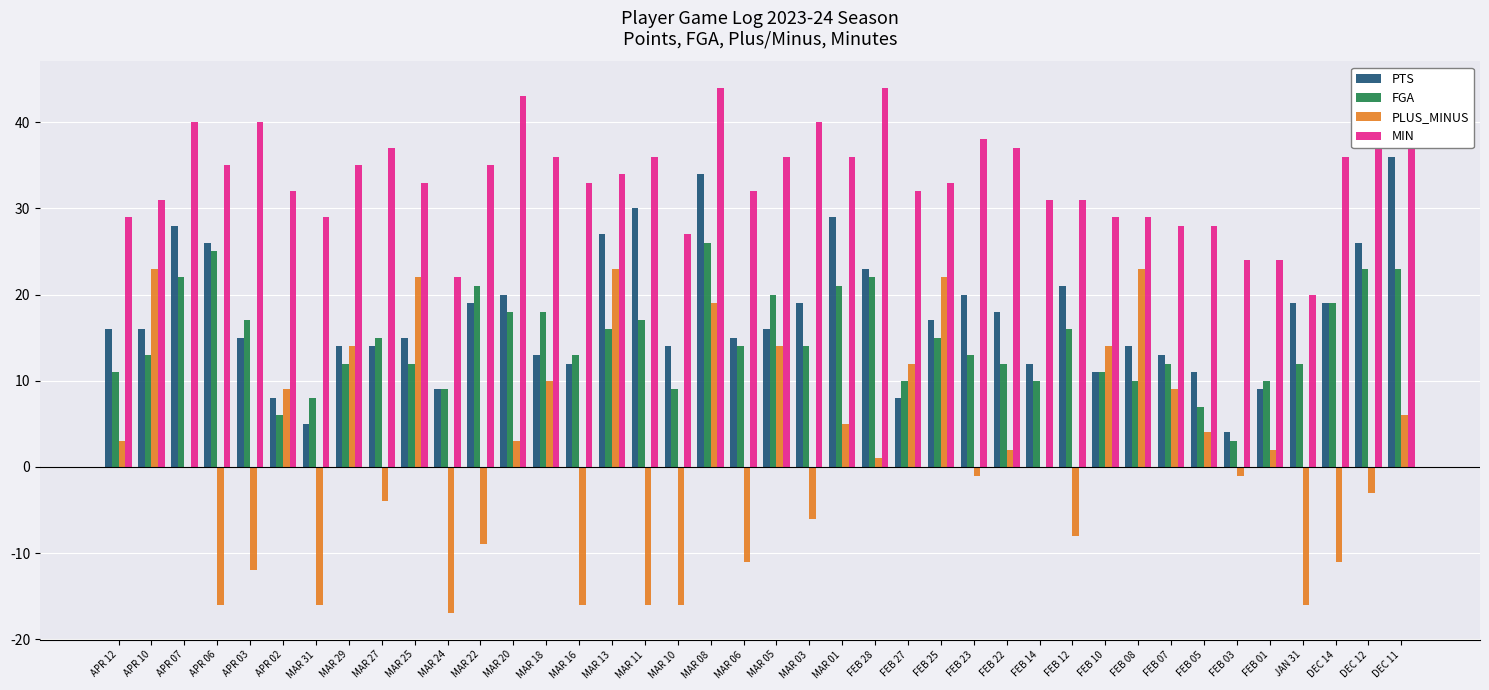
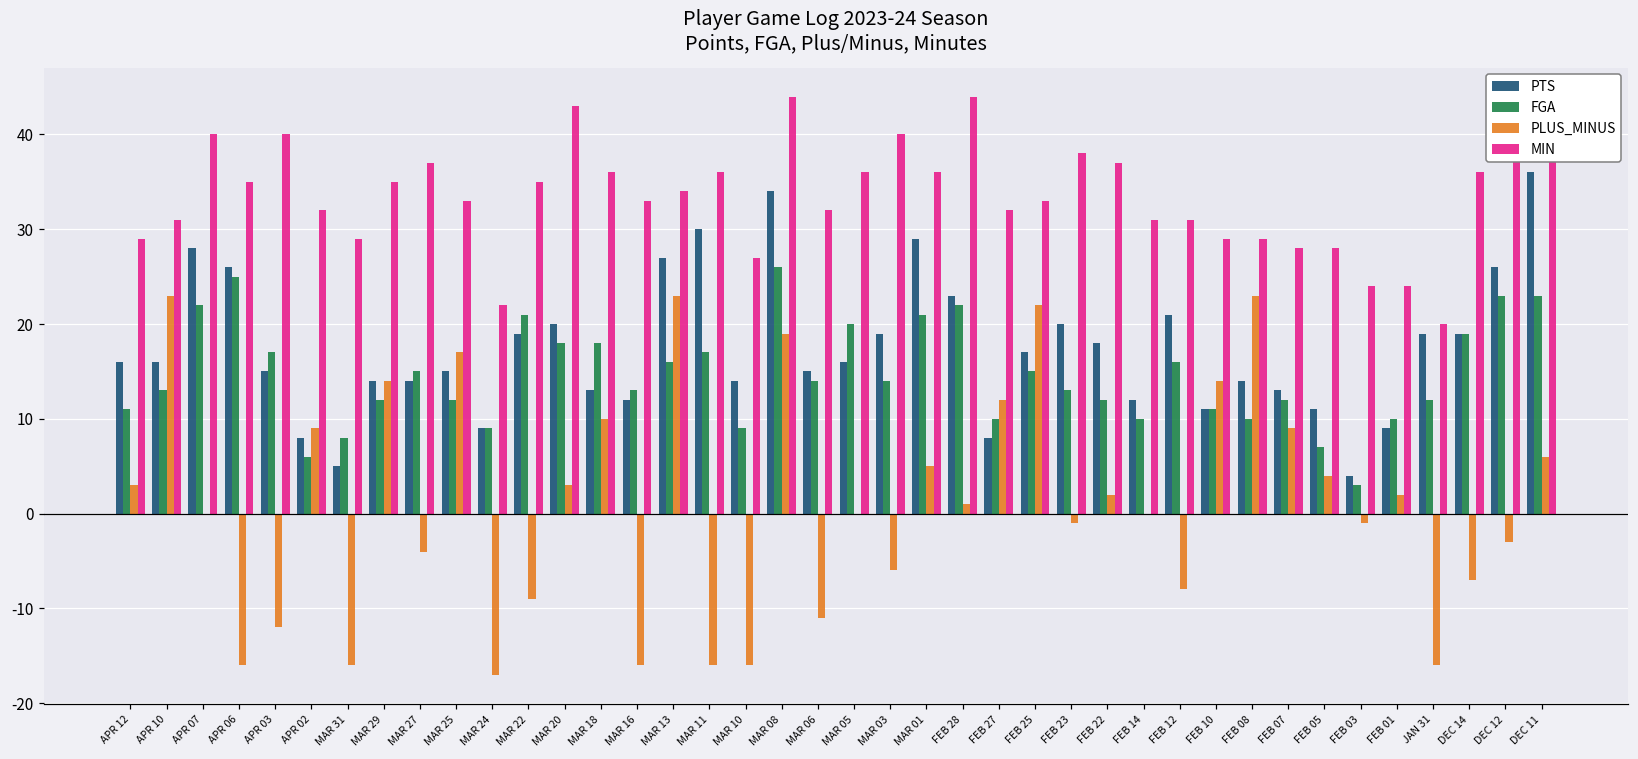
  {
    "PTS": {
      "APR 12": 16,
      "APR 10": 16,
      "APR 07": 28,
      "APR 06": 26,
      "APR 03": 15,
      "APR 02": 8,
      "MAR 31": 5,
      "MAR 29": 14,
      "MAR 27": 14,
      "MAR 25": 15,
      "MAR 24": 9,
      "MAR 22": 19,
      "MAR 20": 20,
      "MAR 18": 13,
      "MAR 16": 12,
      "MAR 13": 27,
      "MAR 11": 30,
      "MAR 10": 14,
      "MAR 08": 34,
      "MAR 06": 15,
      "MAR 05": 16,
      "MAR 03": 19,
      "MAR 01": 29,
      "FEB 28": 23,
      "FEB 27": 8,
      "FEB 25": 17,
      "FEB 23": 20,
      "FEB 22": 18,
      "FEB 14": 12,
      "FEB 12": 21,
      "FEB 10": 11,
      "FEB 08": 14,
      "FEB 07": 13,
      "FEB 05": 11,
      "FEB 03": 4,
      "FEB 01": 9,
      "JAN 31": 19,
      "DEC 14": 19,
      "DEC 12": 26,
      "DEC 11": 36
    },
    "FGA": {
      "APR 12": 11,
      "APR 10": 13,
      "APR 07": 22,
      "APR 06": 25,
      "APR 03": 17,
      "APR 02": 6,
      "MAR 31": 8,
      "MAR 29": 12,
      "MAR 27": 15,
      "MAR 25": 12,
      "MAR 24": 9,
      "MAR 22": 21,
      "MAR 20": 18,
      "MAR 18": 18,
      "MAR 16": 13,
      "MAR 13": 16,
      "MAR 11": 17,
      "MAR 10": 9,
      "MAR 08": 26,
      "MAR 06": 14,
      "MAR 05": 20,
      "MAR 03": 14,
      "MAR 01": 21,
      "FEB 28": 22,
      "FEB 27": 10,
      "FEB 25": 15,
      "FEB 23": 13,
      "FEB 22": 12,
      "FEB 14": 10,
      "FEB 12": 16,
      "FEB 10": 11,
      "FEB 08": 10,
      "FEB 07": 12,
      "FEB 05": 7,
      "FEB 03": 3,
      "FEB 01": 10,
      "JAN 31": 12,
      "DEC 14": 19,
      "DEC 12": 23,
      "DEC 11": 23
    },
    "PLUS_MINUS": {
      "APR 12": 3,
      "APR 10": 23,
      "APR 07": 0,
      "APR 06": -16,
      "APR 03": -12,
      "APR 02": 9,
      "MAR 31": -16,
      "MAR 29": 14,
      "MAR 27": -4,
-     "MAR 25": 22,
+     "MAR 25": 17,
      "MAR 24": -17,
      "MAR 22": -9,
      "MAR 20": 3,
      "MAR 18": 10,
      "MAR 16": -16,
      "MAR 13": 23,
      "MAR 11": -16,
      "MAR 10": -16,
      "MAR 08": 19,
      "MAR 06": -11,
-     "MAR 05": 14,
+     "MAR 05": 0,
      "MAR 03": -6,
      "MAR 01": 5,
      "FEB 28": 1,
      "FEB 27": 12,
      "FEB 25": 22,
      "FEB 23": -1,
      "FEB 22": 2,
      "FEB 14": 0,
      "FEB 12": -8,
      "FEB 10": 14,
      "FEB 08": 23,
      "FEB 07": 9,
      "FEB 05": 4,
      "FEB 03": -1,
      "FEB 01": 2,
      "JAN 31": -16,
-     "DEC 14": -11,
+     "DEC 14": -7,
      "DEC 12": -3,
      "DEC 11": 6
    },
    "MIN": {
      "APR 12": 29,
      "APR 10": 31,
      "APR 07": 40,
      "APR 06": 35,
      "APR 03": 40,
      "APR 02": 32,
      "MAR 31": 29,
      "MAR 29": 35,
      "MAR 27": 37,
      "MAR 25": 33,
      "MAR 24": 22,
      "MAR 22": 35,
      "MAR 20": 43,
      "MAR 18": 36,
      "MAR 16": 33,
      "MAR 13": 34,
      "MAR 11": 36,
      "MAR 10": 27,
      "MAR 08": 44,
      "MAR 06": 32,
      "MAR 05": 36,
      "MAR 03": 40,
      "MAR 01": 36,
      "FEB 28": 44,
      "FEB 27": 32,
      "FEB 25": 33,
      "FEB 23": 38,
      "FEB 22": 37,
      "FEB 14": 31,
      "FEB 12": 31,
      "FEB 10": 29,
      "FEB 08": 29,
      "FEB 07": 28,
      "FEB 05": 28,
      "FEB 03": 24,
      "FEB 01": 24,
      "JAN 31": 20,
      "DEC 14": 36
    }
  }
